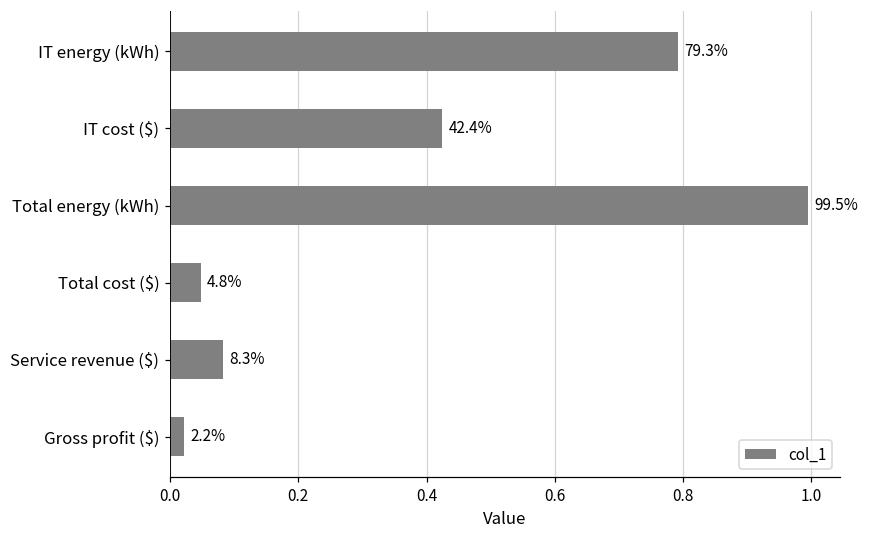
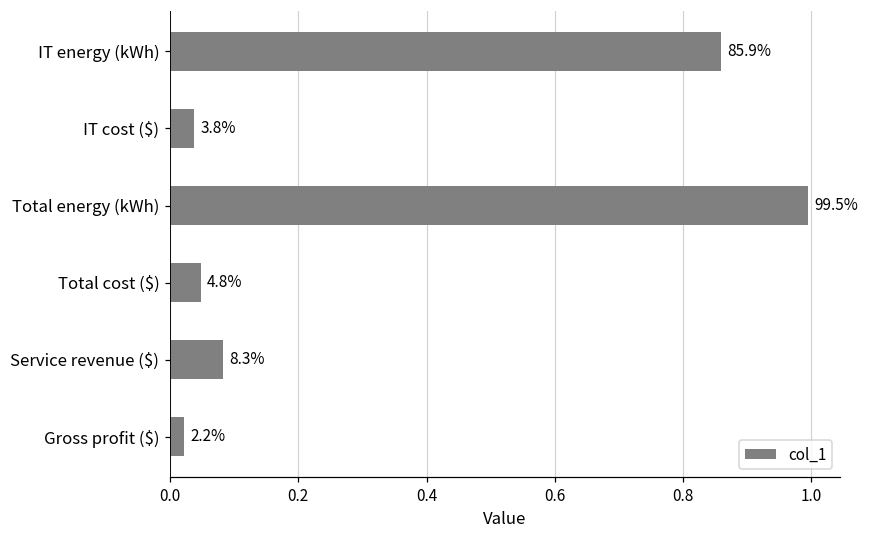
  {
-   "IT energy (kWh)": "79.3%",
-   "IT cost ($)": "42.4%",
+   "IT energy (kWh)": "85.9%",
+   "IT cost ($)": "3.8%",
    "Total energy (kWh)": "99.5%",
    "Total cost ($)": "4.8%",
    "Service revenue ($)": "8.3%",
    "Gross profit ($)": "2.2%"
  }
